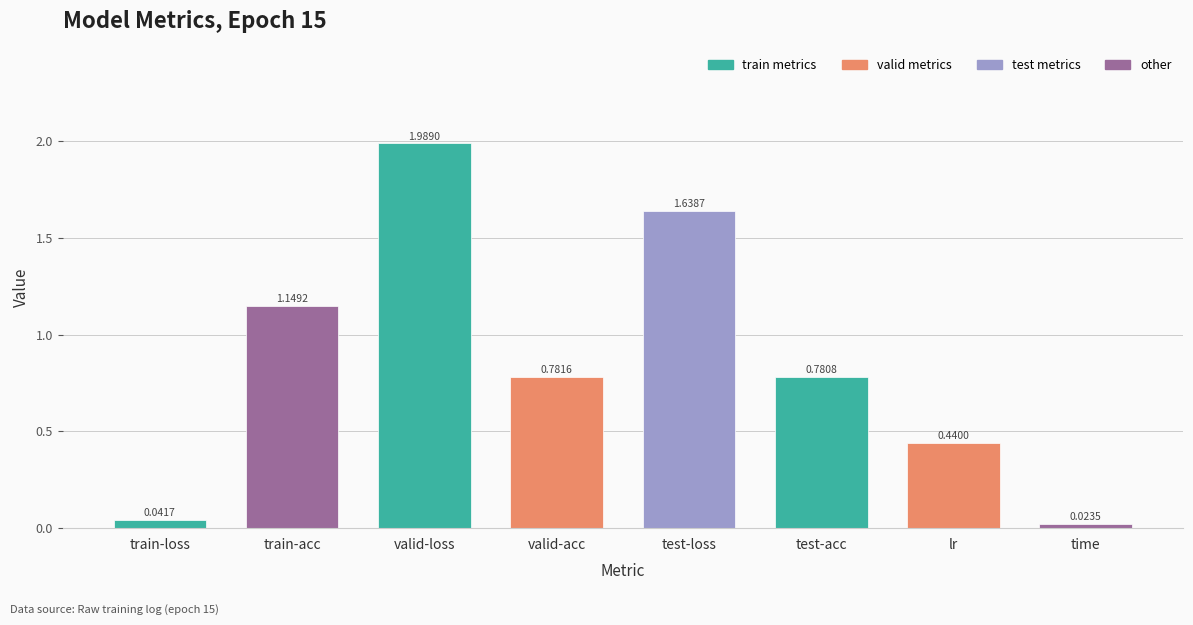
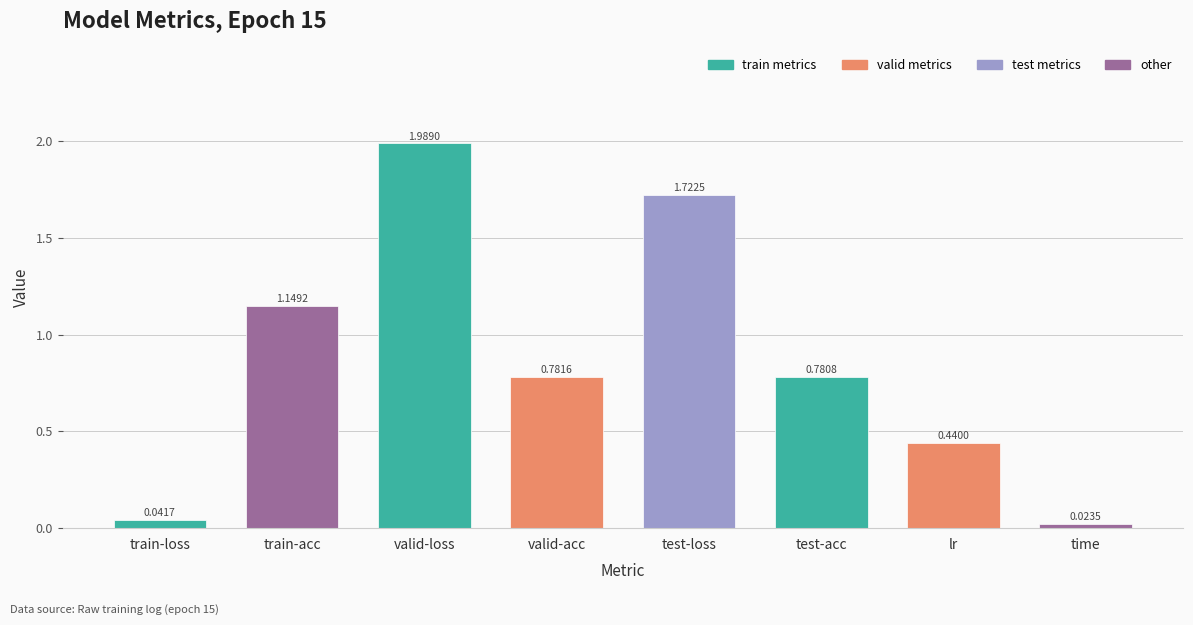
  {
    "train-loss": 0.0417,
    "train-acc": 1.1492,
    "valid-loss": 1.9890,
    "valid-acc": 0.7816,
-   "test-loss": 1.6387,
+   "test-loss": 1.7225,
    "test-acc": 0.7808,
    "lr": 0.4400,
    "time": 0.0235
  }
